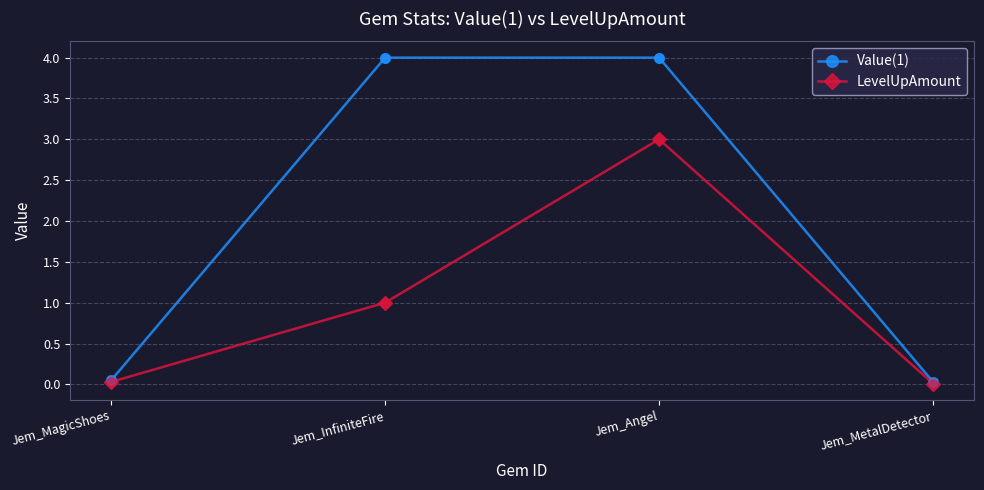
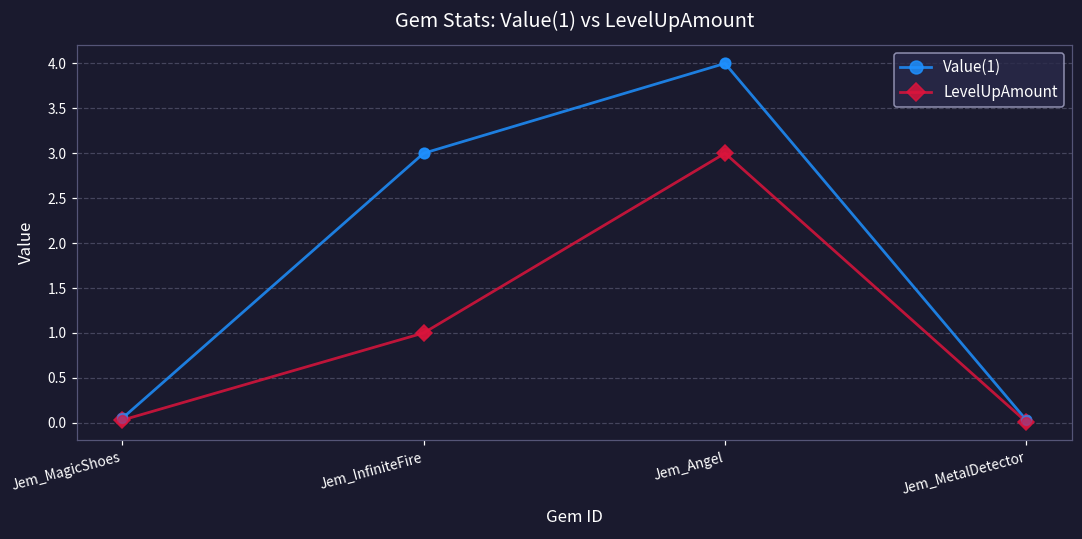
  {
    "Value(1)": {
-     "Jem_InfiniteFire": 4,
+     "Jem_InfiniteFire": 3,
      "Jem_Angel": 4
    },
    "LevelUpAmount": {
      "Jem_InfiniteFire": 1,
      "Jem_Angel": 3
    }
  }
